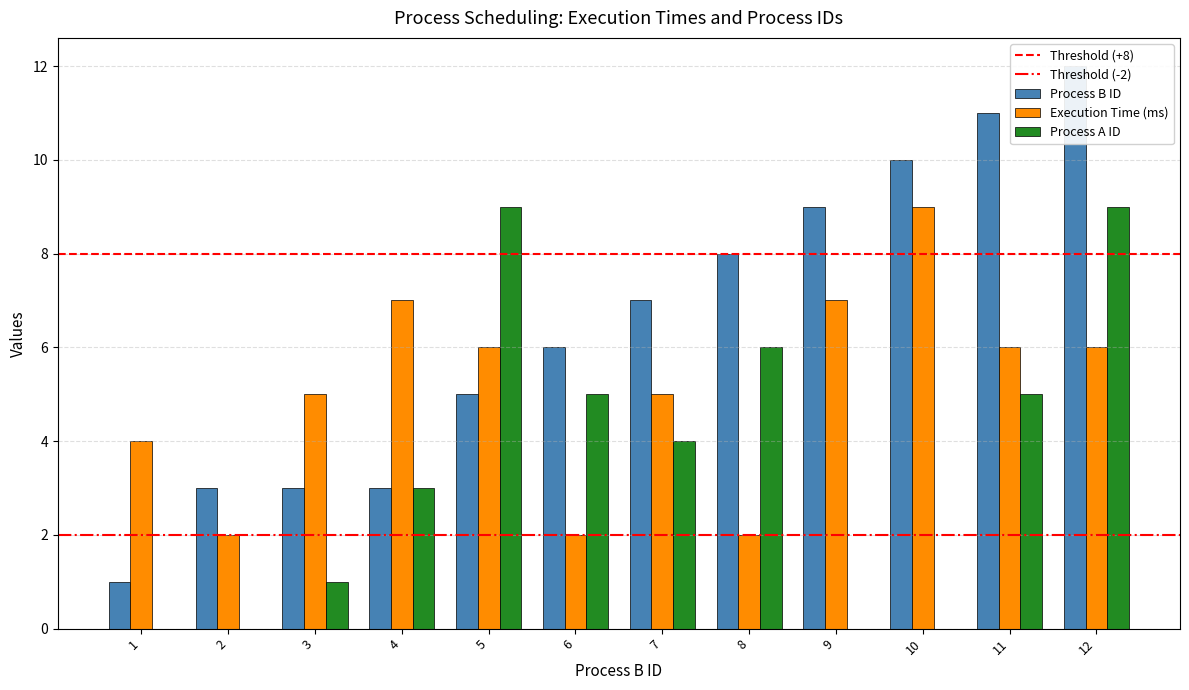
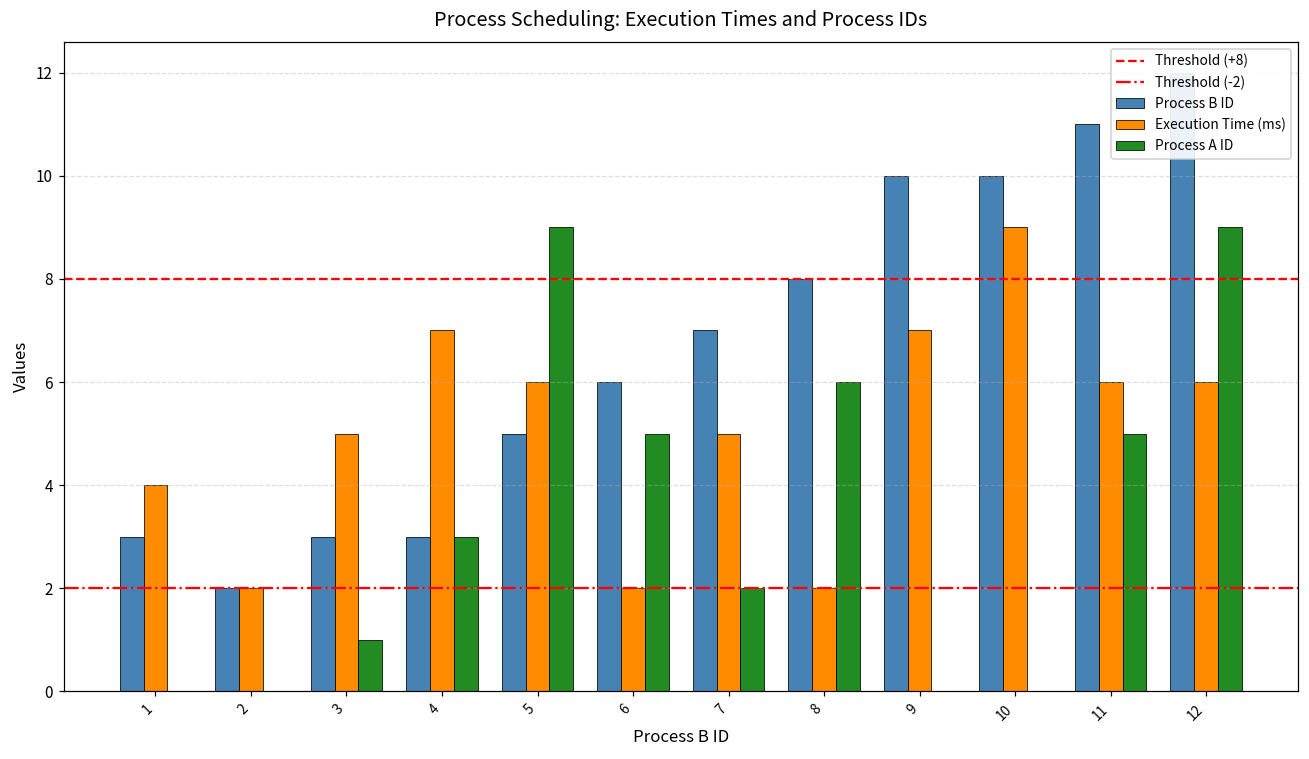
  {
    "Process B ID": {
-     "1": 1,
-     "2": 3,
+     "1": 3,
+     "2": 2,
      "3": 3,
      "4": 3,
      "5": 5,
      "6": 6,
      "7": 7,
      "8": 8,
-     "9": 9,
+     "9": 10,
      "10": 10,
      "11": 11
    },
    "Execution Time (ms)": {
      "1": 4,
      "2": 2,
      "3": 5,
      "4": 7,
      "5": 6,
      "6": 2,
      "7": 5,
      "8": 2,
      "9": 7,
      "10": 9,
      "11": 6,
      "12": 6
    },
    "Process A ID": {
      "1": 0,
      "2": 0,
      "3": 1,
      "4": 3,
      "5": 9,
      "6": 5,
-     "7": 4,
+     "7": 2,
      "8": 6,
      "9": 0,
      "10": 0,
      "11": 5,
      "12": 9
    }
  }
